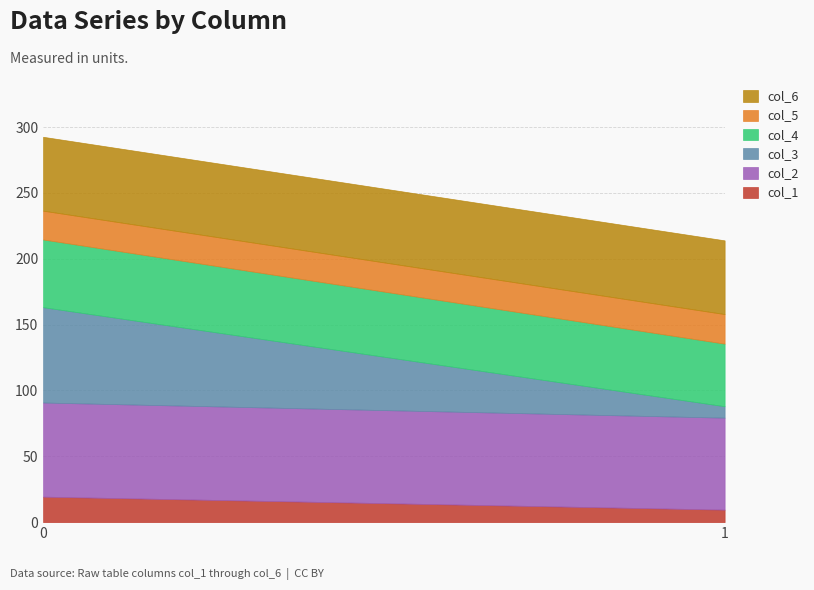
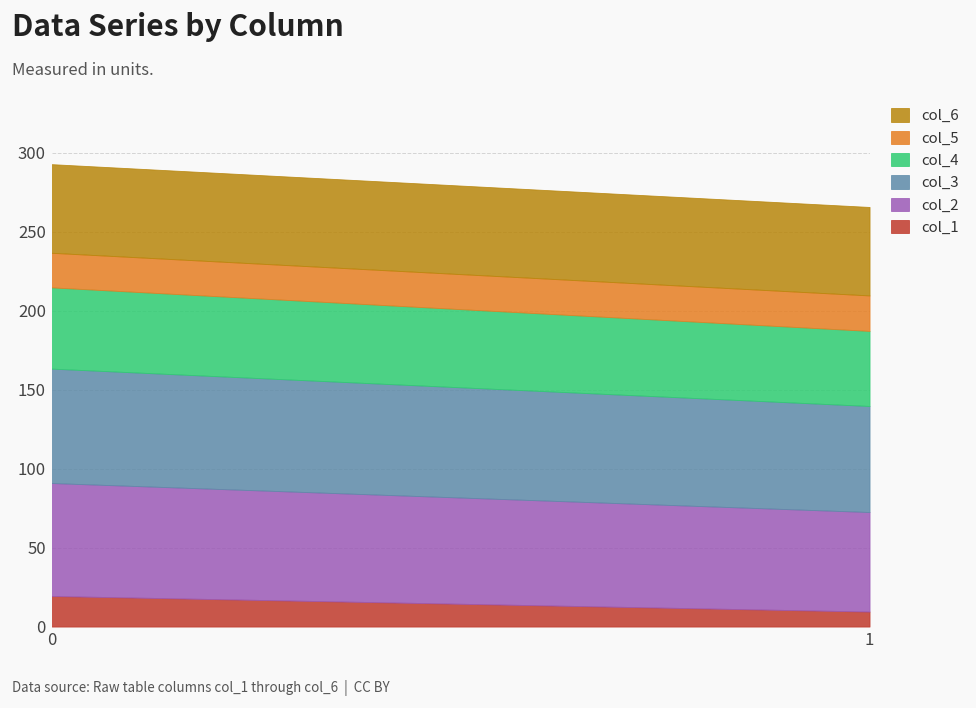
  {
    "col_1": {
      "0": 19,
      "1": 10
    },
    "col_2": {
      "0": 71,
-     "1": 70
+     "1": 63
    },
    "col_3": {
      "0": 72,
-     "1": 9
+     "1": 67
    },
    "col_4": {
      "0": 51,
      "1": 48
    }
  }
